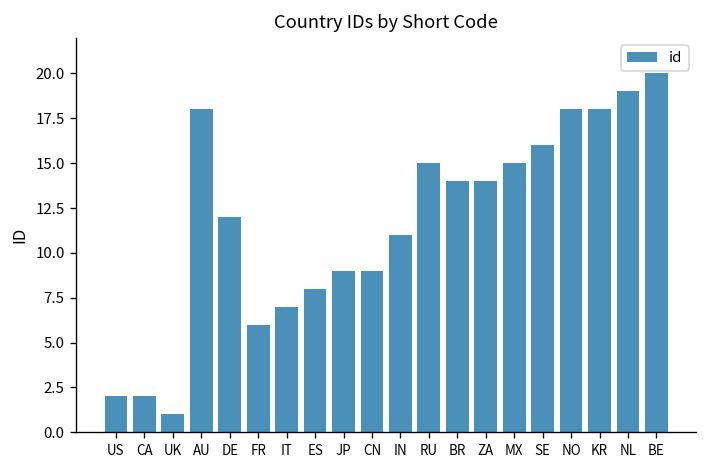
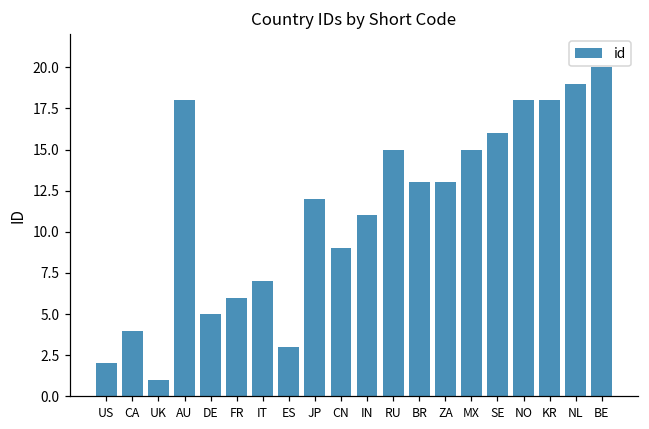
  {
    "US": 2,
-   "CA": 2,
+   "CA": 4,
    "UK": 1,
    "AU": 18,
-   "DE": 12,
+   "DE": 5,
    "FR": 6,
    "IT": 7,
-   "ES": 8,
-   "JP": 9,
+   "ES": 3,
+   "JP": 12,
    "CN": 9,
    "IN": 11,
    "RU": 15,
-   "BR": 14,
-   "ZA": 14,
+   "BR": 13,
+   "ZA": 13,
    "MX": 15,
    "SE": 16,
    "NO": 18,
    "KR": 18,
    "NL": 19,
    "BE": 20
  }
